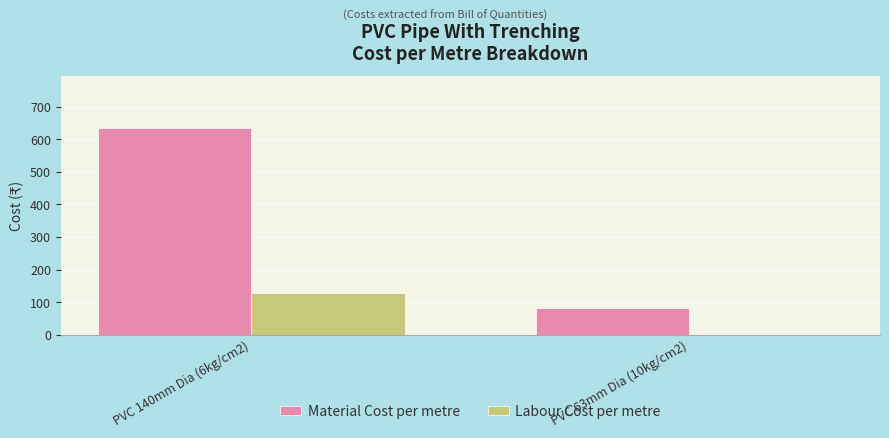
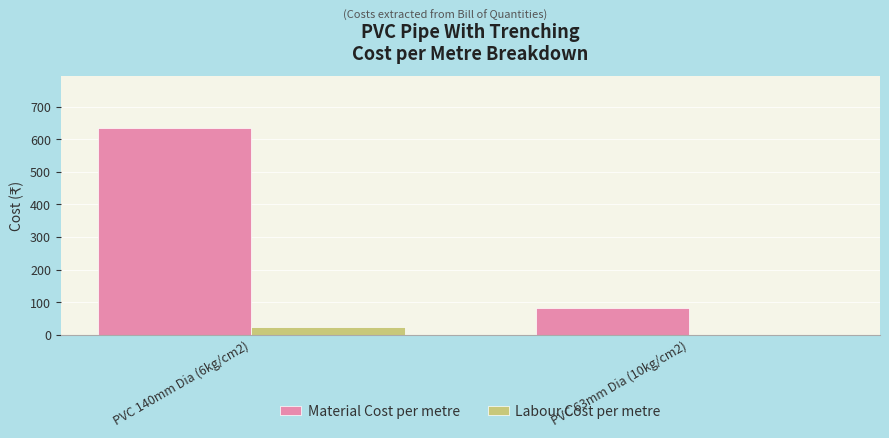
  {
    "Material Cost per metre": {
      "PVC 140mm Dia (6kg/cm2)": 630,
      "PVC 63mm Dia (10kg/cm2)": 80
    },
    "Labour Cost per metre": {
-     "PVC 140mm Dia (6kg/cm2)": 130,
+     "PVC 140mm Dia (6kg/cm2)": 20,
      "PVC 63mm Dia (10kg/cm2)": 0
    }
  }
